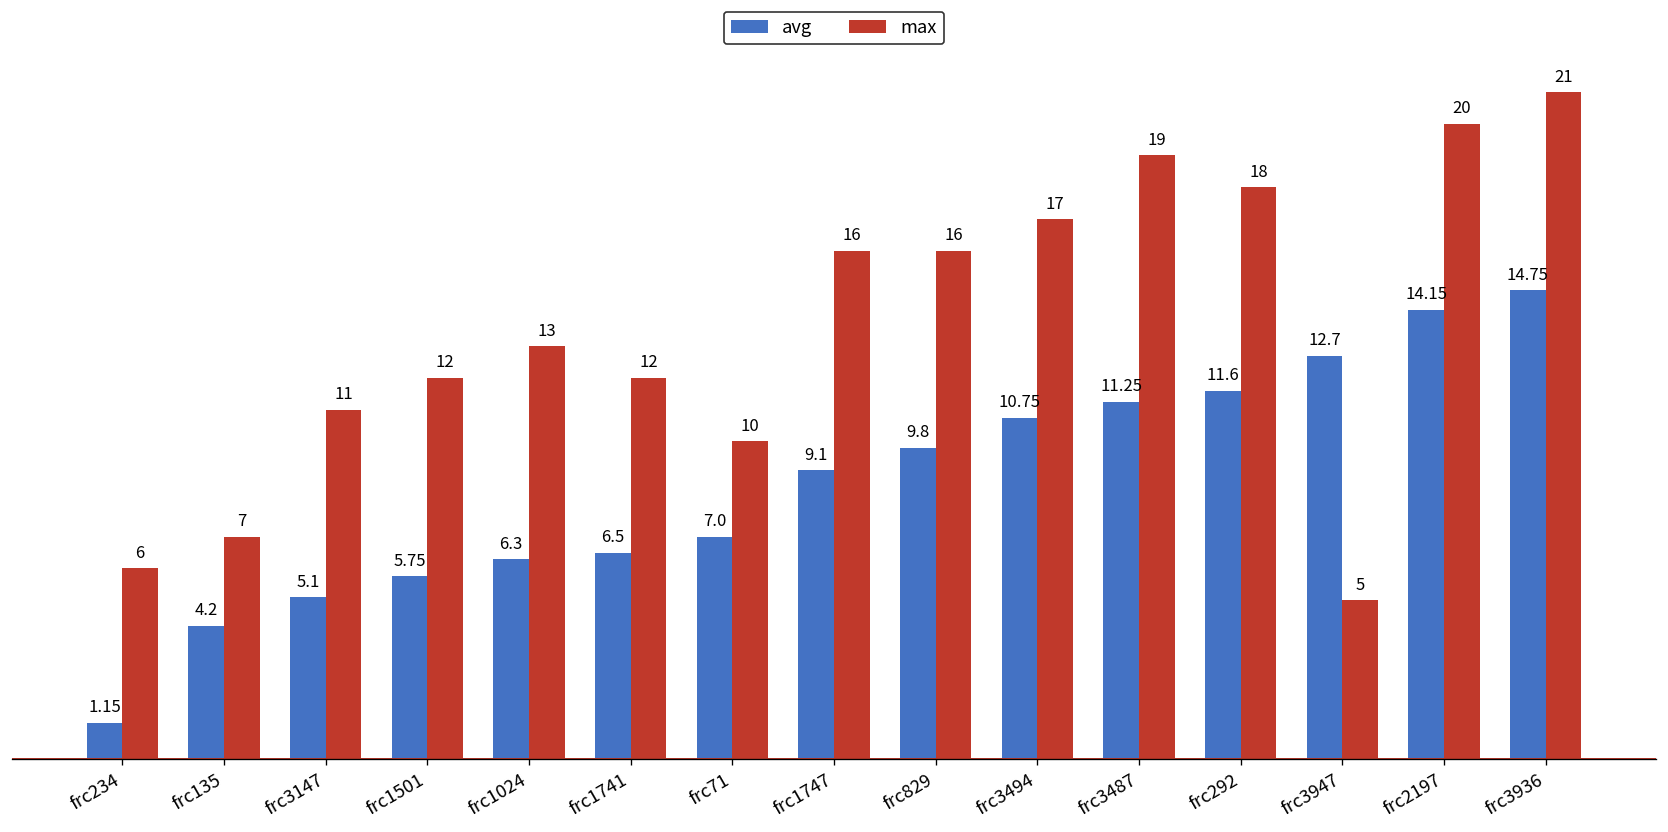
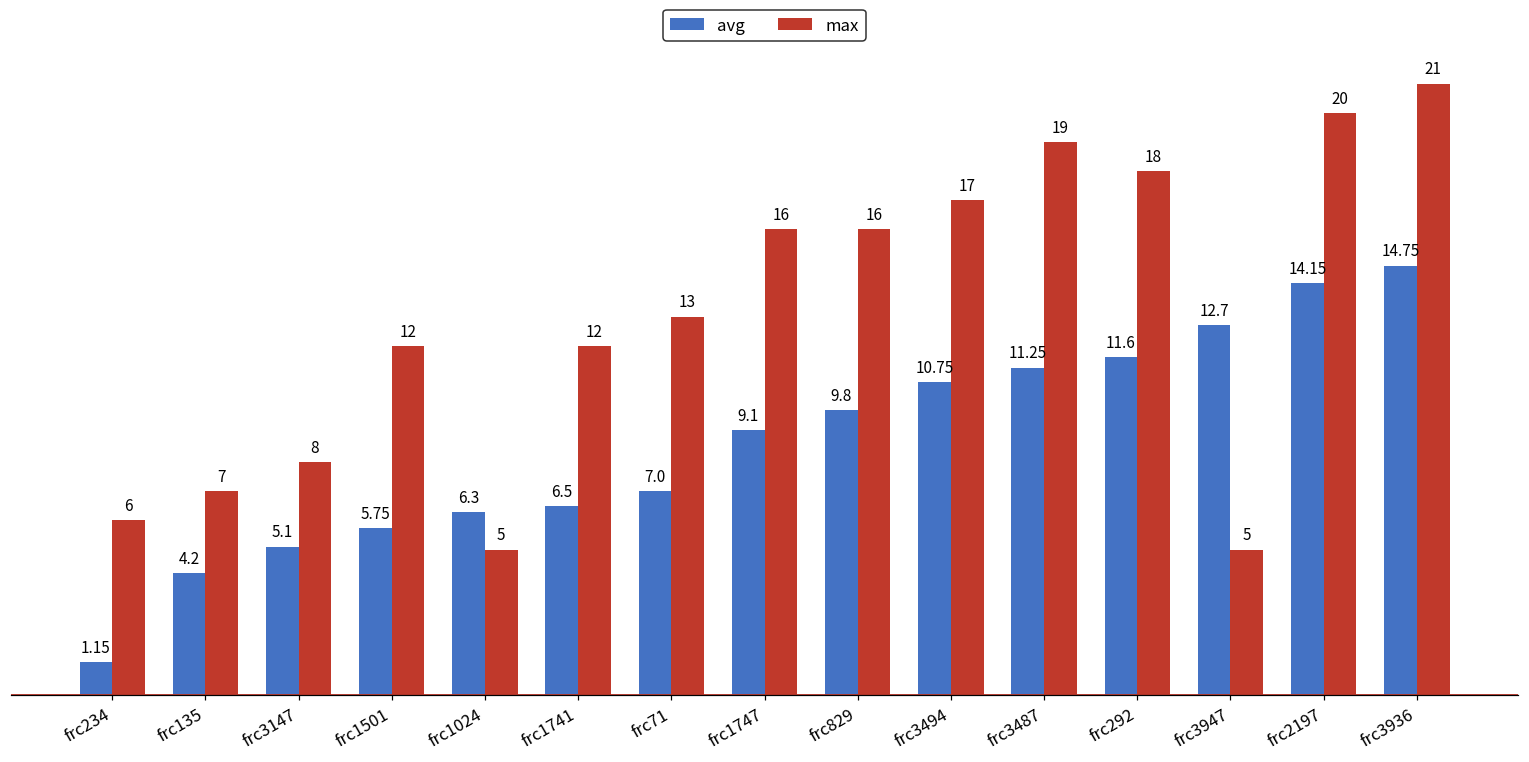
  {
    "avg": {
      "frc234": 1.15,
      "frc135": 4.2,
      "frc3147": 5.1,
      "frc1501": 5.75,
      "frc1024": 6.3,
      "frc1741": 6.5,
      "frc71": 7.0,
      "frc1747": 9.1,
      "frc829": 9.8,
      "frc3494": 10.75,
      "frc3487": 11.25,
      "frc292": 11.6,
      "frc3947": 12.7,
      "frc2197": 14.15,
      "frc3936": 14.75
    },
    "max": {
      "frc234": 6,
      "frc135": 7,
-     "frc3147": 11,
+     "frc3147": 8,
      "frc1501": 12,
-     "frc1024": 13,
+     "frc1024": 5,
      "frc1741": 12,
-     "frc71": 10,
+     "frc71": 13,
      "frc1747": 16,
      "frc829": 16,
      "frc3494": 17,
      "frc3487": 19,
      "frc292": 18,
      "frc3947": 5,
      "frc2197": 20,
      "frc3936": 21
    }
  }
